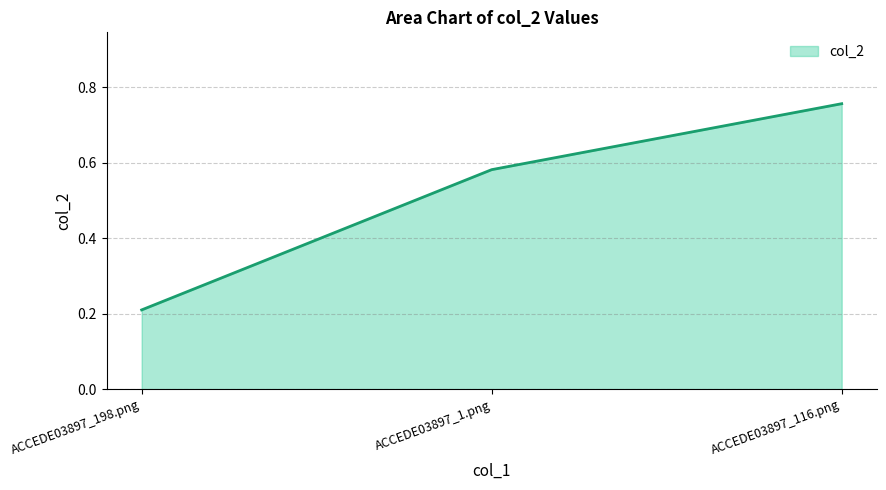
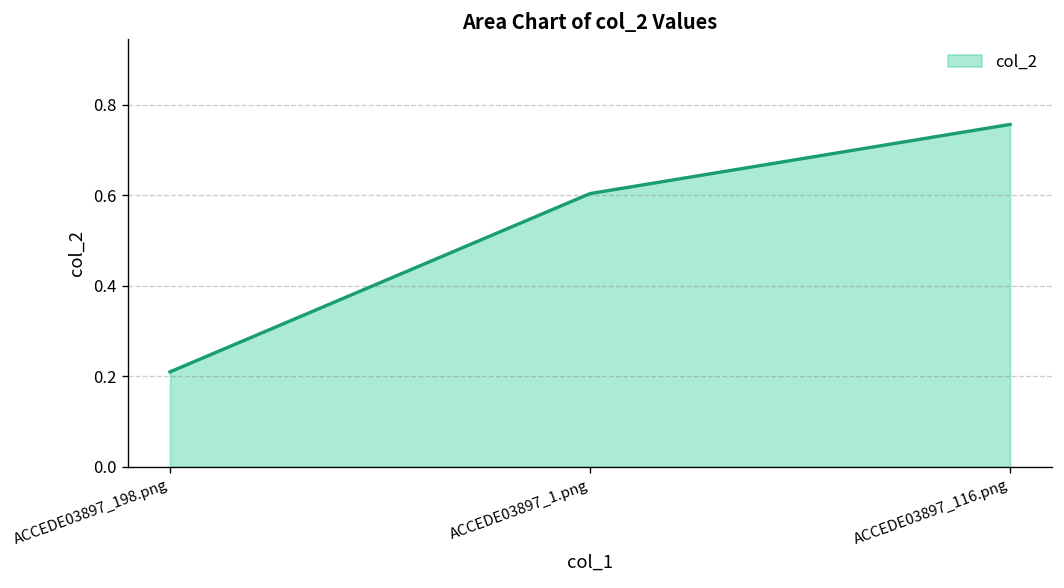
  {
    "ACCEDE03897_198.png": 0.21,
-   "ACCEDE03897_1.png": 0.58,
+   "ACCEDE03897_1.png": 0.60,
    "ACCEDE03897_116.png": 0.76
  }
